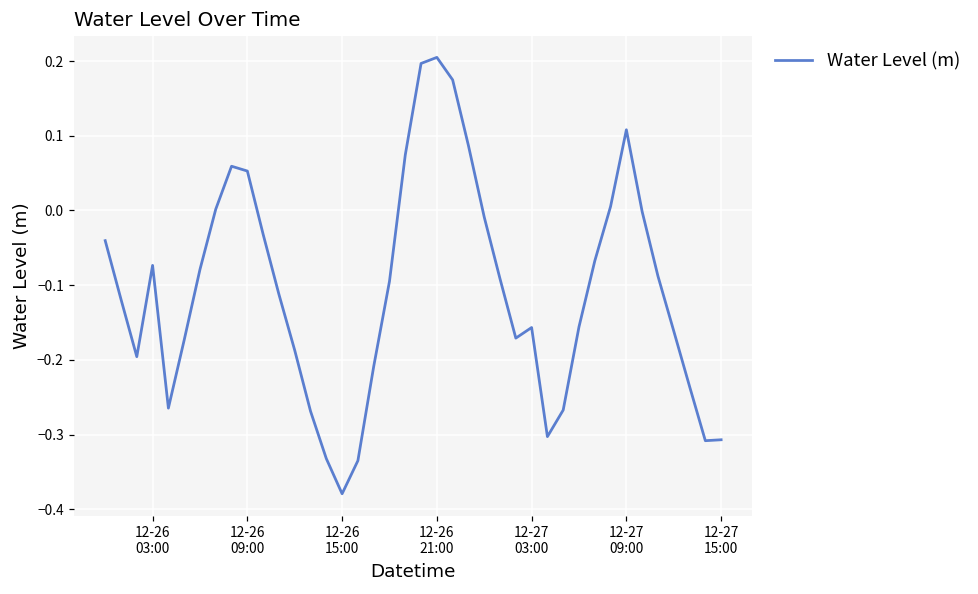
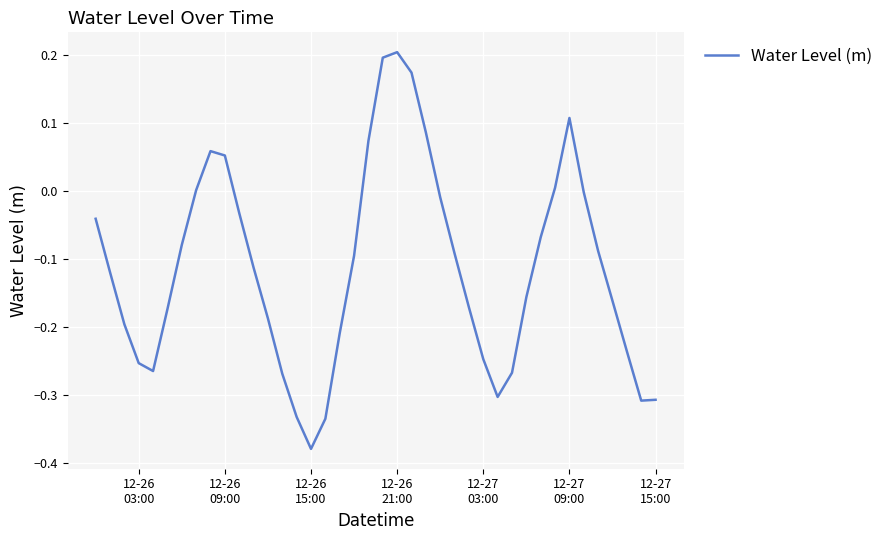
  {
-   "12-26 03:00": -0.07,
+   "12-26 03:00": -0.25,
    "12-26 09:00": 0.05,
    "12-26 15:00": -0.38,
    "12-26 21:00": 0.20,
-   "12-27 03:00": -0.16,
+   "12-27 03:00": -0.25,
    "12-27 09:00": 0.11,
    "12-27 15:00": -0.31
  }
